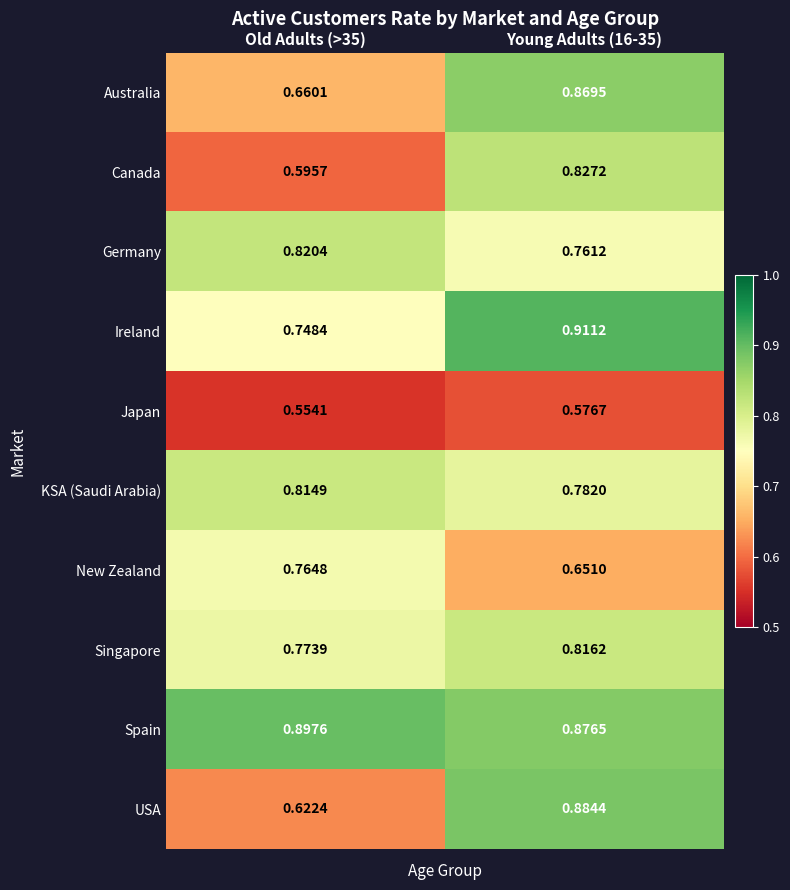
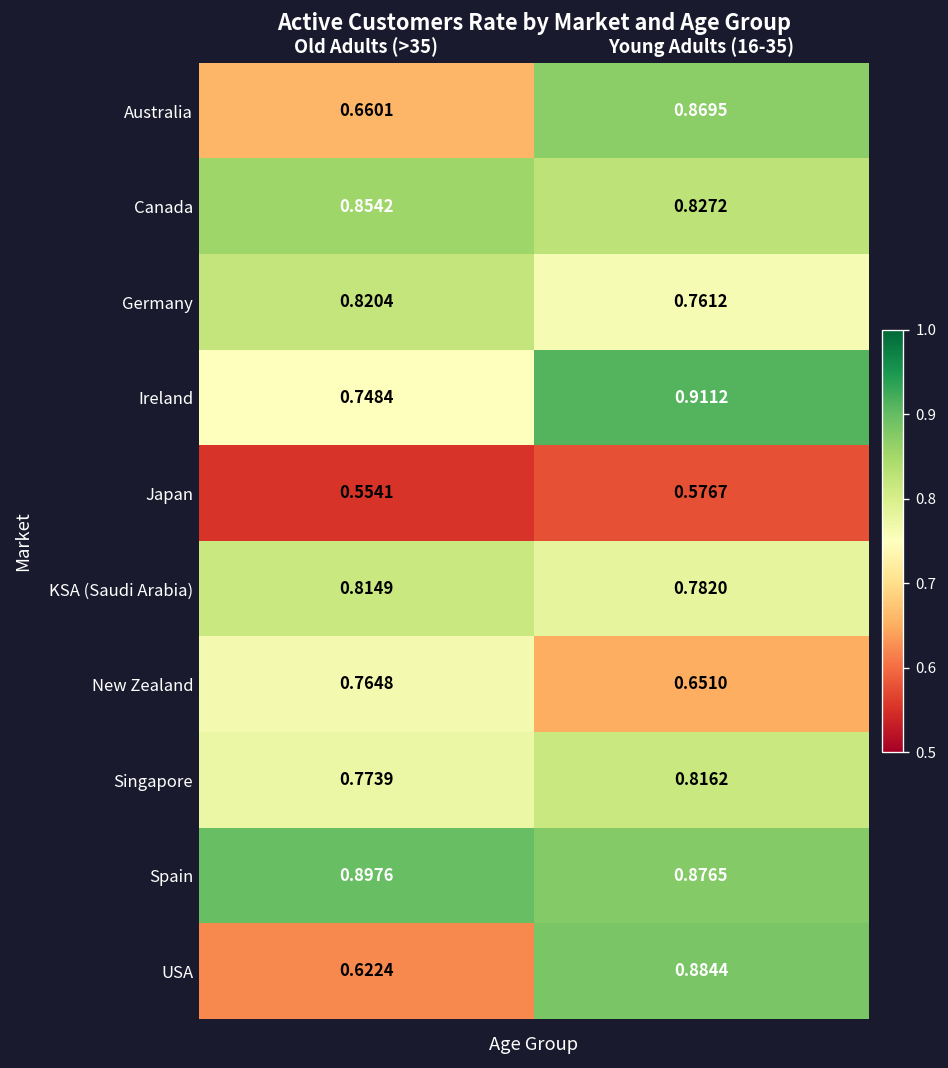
  {
    "Australia": {
      "Old Adults (>35)": 0.6601,
      "Young Adults (16-35)": 0.8695
    },
    "Canada": {
-     "Old Adults (>35)": 0.5957,
+     "Old Adults (>35)": 0.8542,
      "Young Adults (16-35)": 0.8272
    },
    "Germany": {
      "Old Adults (>35)": 0.8204,
      "Young Adults (16-35)": 0.7612
    },
    "Ireland": {
      "Old Adults (>35)": 0.7484,
      "Young Adults (16-35)": 0.9112
    },
    "Japan": {
      "Old Adults (>35)": 0.5541,
      "Young Adults (16-35)": 0.5767
    },
    "KSA (Saudi Arabia)": {
      "Old Adults (>35)": 0.8149,
      "Young Adults (16-35)": 0.7820
    },
    "New Zealand": {
      "Old Adults (>35)": 0.7648,
      "Young Adults (16-35)": 0.6510
    },
    "Singapore": {
      "Old Adults (>35)": 0.7739,
      "Young Adults (16-35)": 0.8162
    },
    "Spain": {
      "Old Adults (>35)": 0.8976,
      "Young Adults (16-35)": 0.8765
    },
    "USA": {
      "Old Adults (>35)": 0.6224,
      "Young Adults (16-35)": 0.8844
    }
  }
